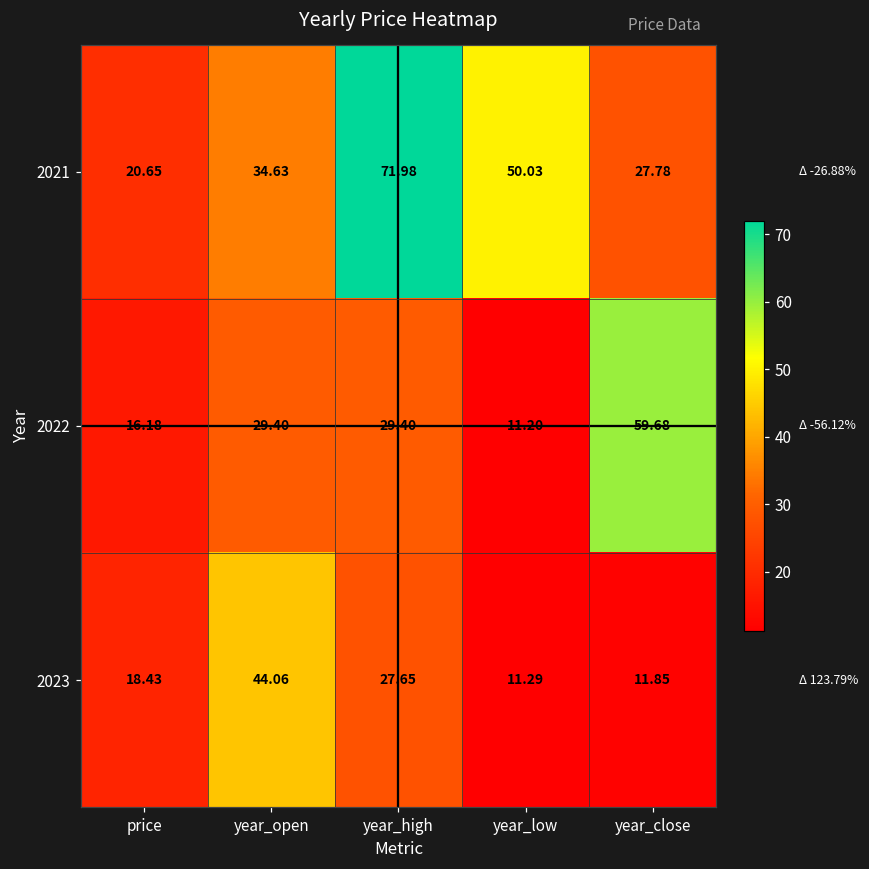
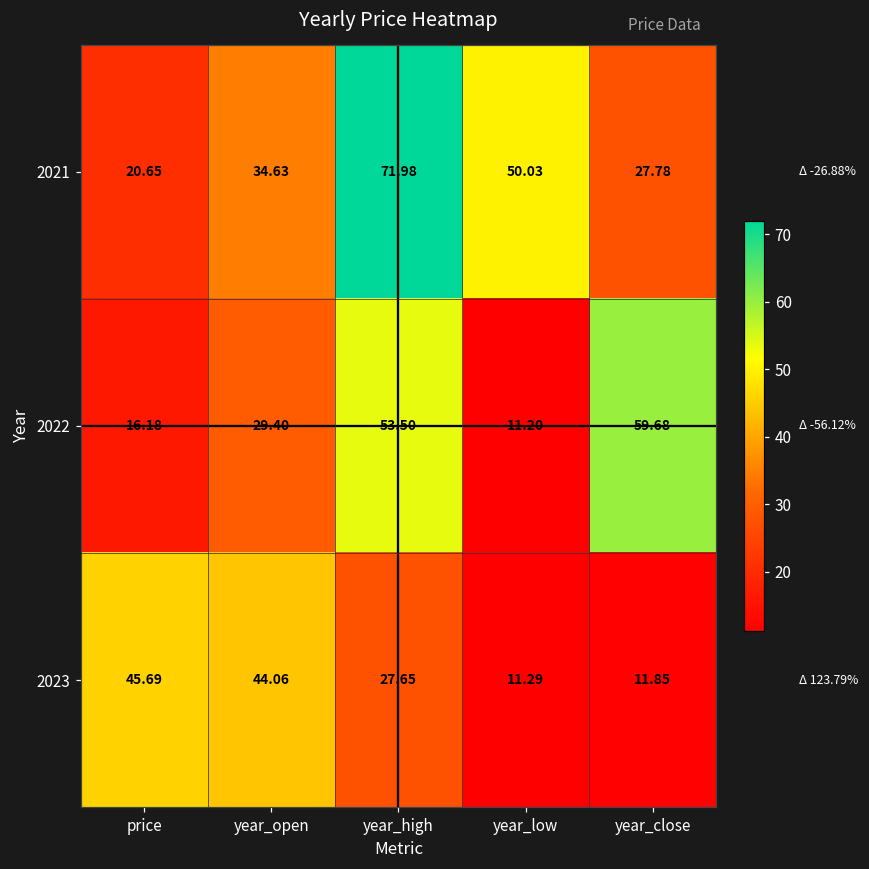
  {
    "2021": {
      "price": 20.65,
      "year_open": 34.63,
      "year_high": 71.98,
      "year_low": 50.03,
      "year_close": 27.78
    },
    "2022": {
      "price": 16.18,
      "year_open": 29.40,
-     "year_high": 29.40,
+     "year_high": 53.50,
      "year_low": 11.20,
      "year_close": 59.68
    },
    "2023": {
-     "price": 18.43,
+     "price": 45.69,
      "year_open": 44.06,
      "year_high": 27.65,
      "year_low": 11.29,
      "year_close": 11.85
    }
  }
